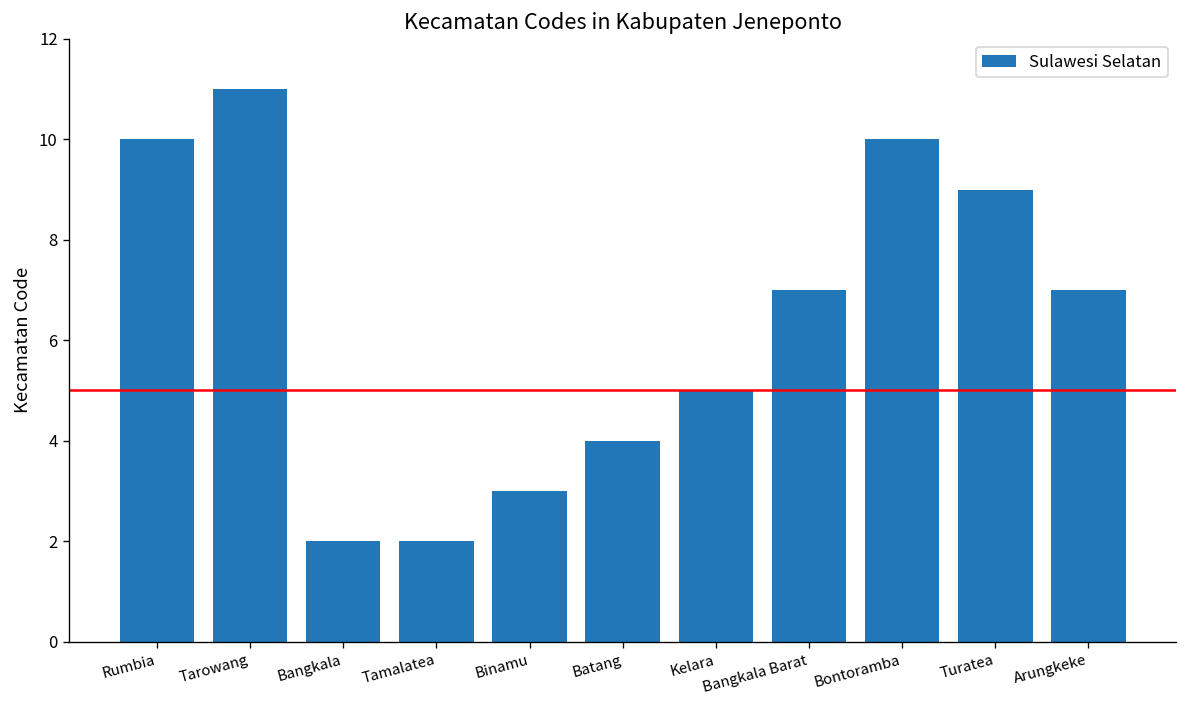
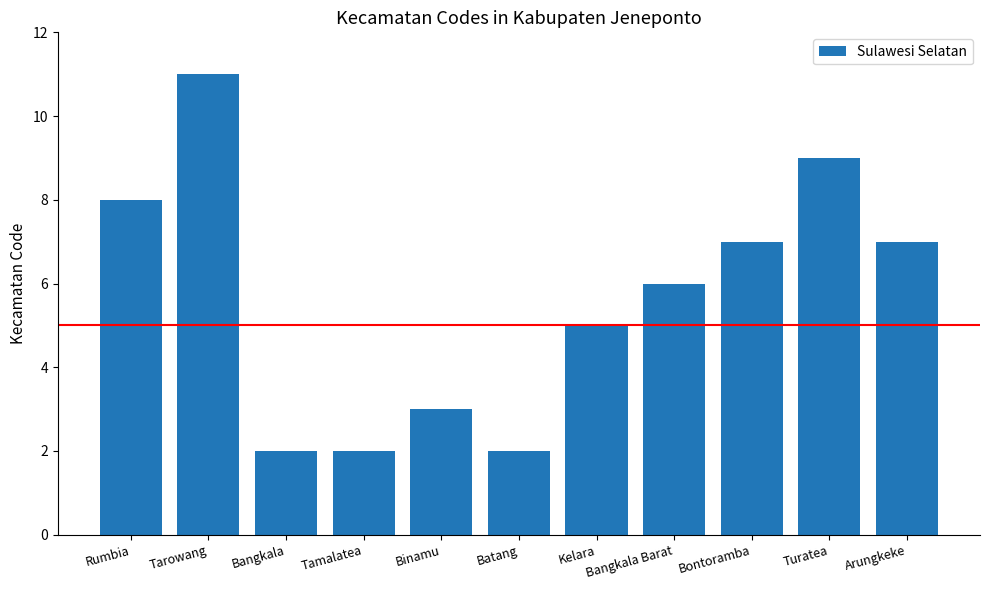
  {
-   "Rumbia": 10,
+   "Rumbia": 8,
    "Tarowang": 11,
    "Bangkala": 2,
    "Tamalatea": 2,
    "Binamu": 3,
-   "Batang": 4,
+   "Batang": 2,
    "Kelara": 5,
-   "Bangkala Barat": 7,
-   "Bontoramba": 10,
+   "Bangkala Barat": 6,
+   "Bontoramba": 7,
    "Turatea": 9,
    "Arungkeke": 7
  }
